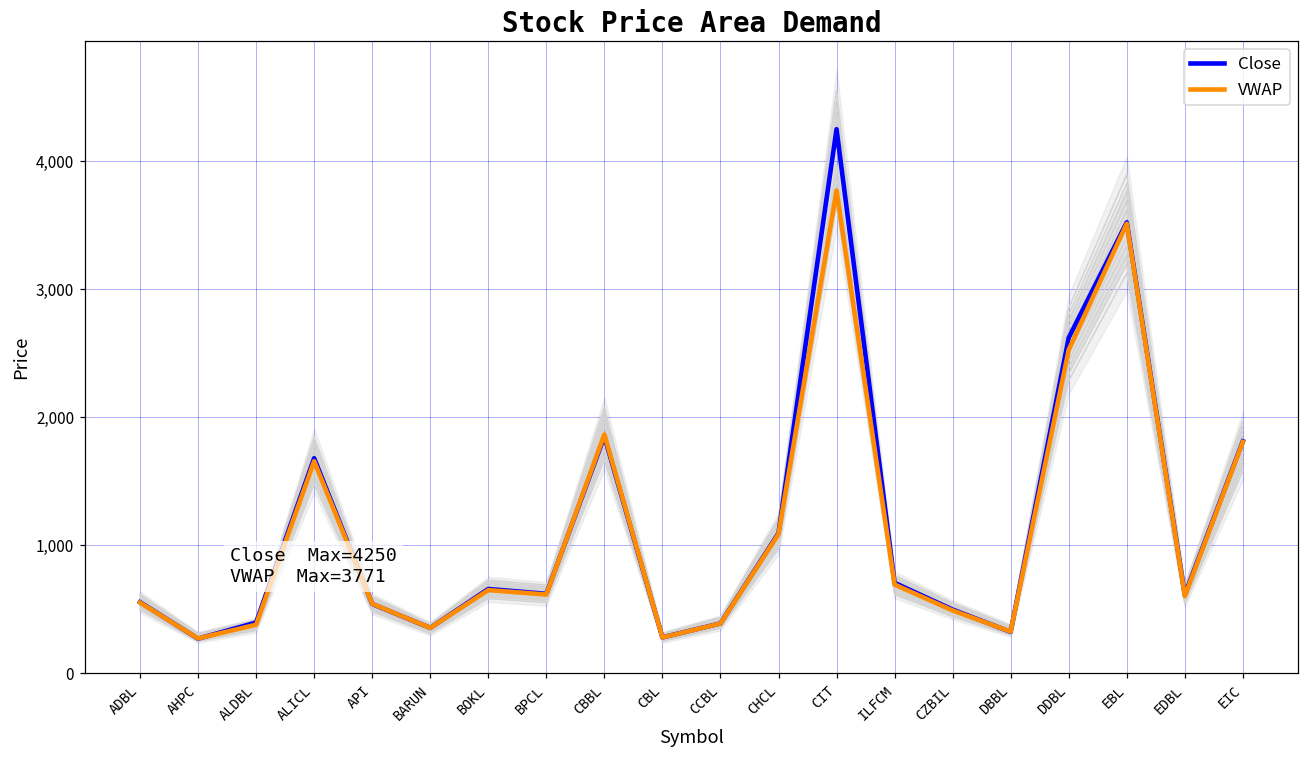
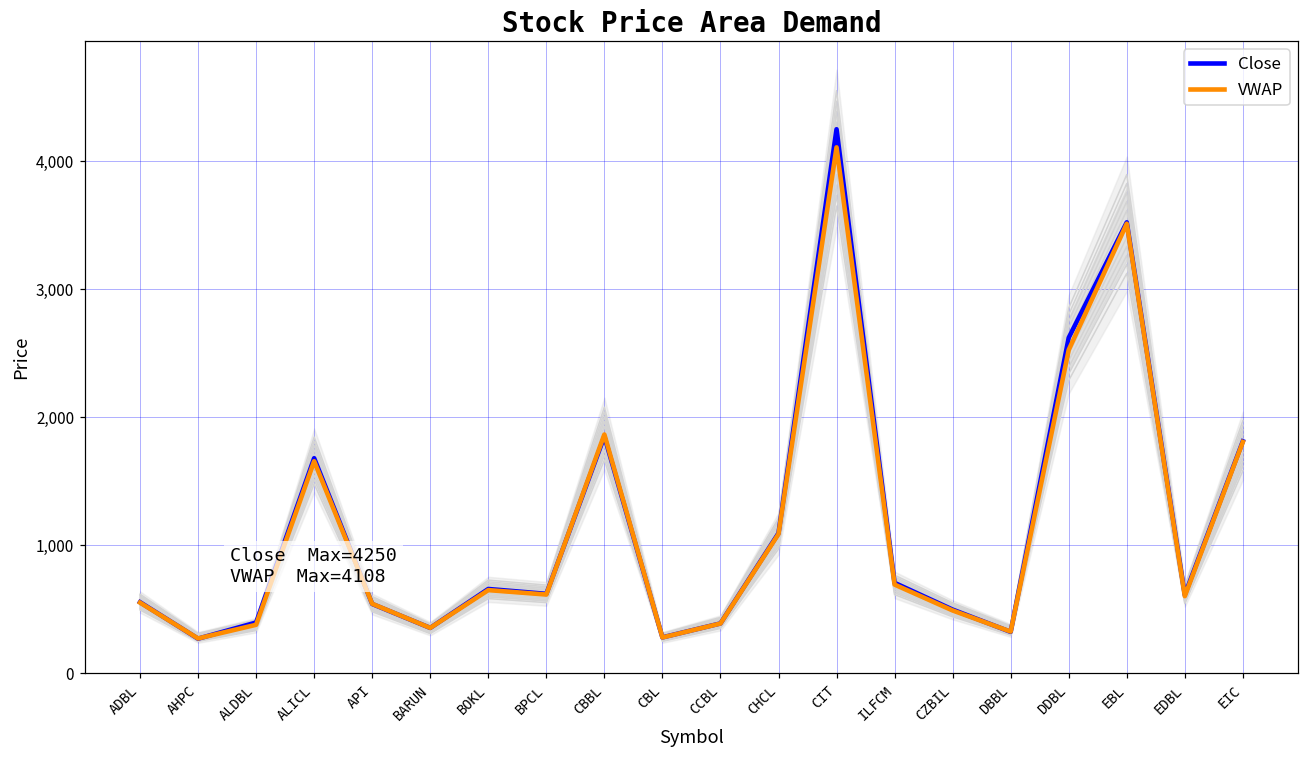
  {
    "Close": {
      "ALICL": "1,680",
      "CIT": "4,250",
      "DDBL": "2,620"
    },
    "VWAP": {
-     "CIT": "3771"
+     "CIT": "4108"
    }
  }
